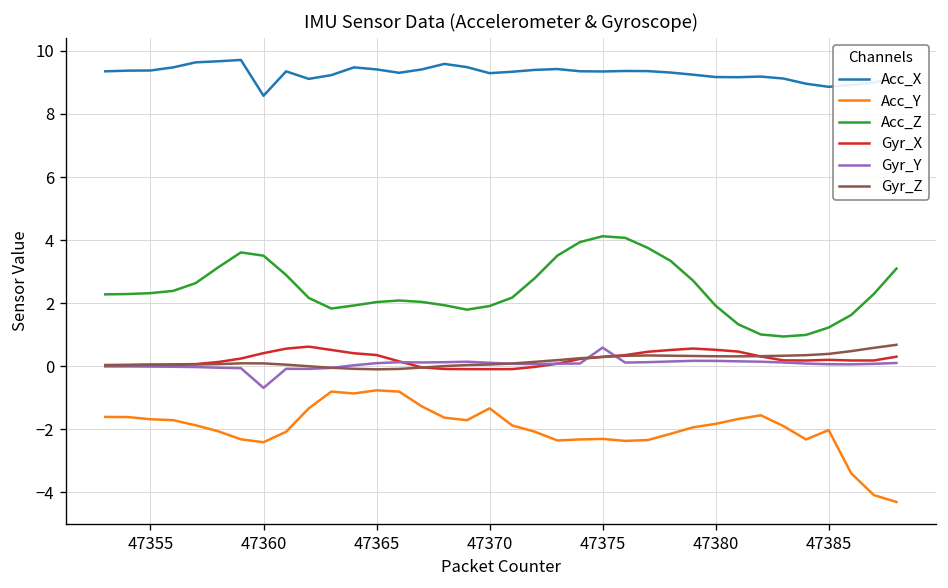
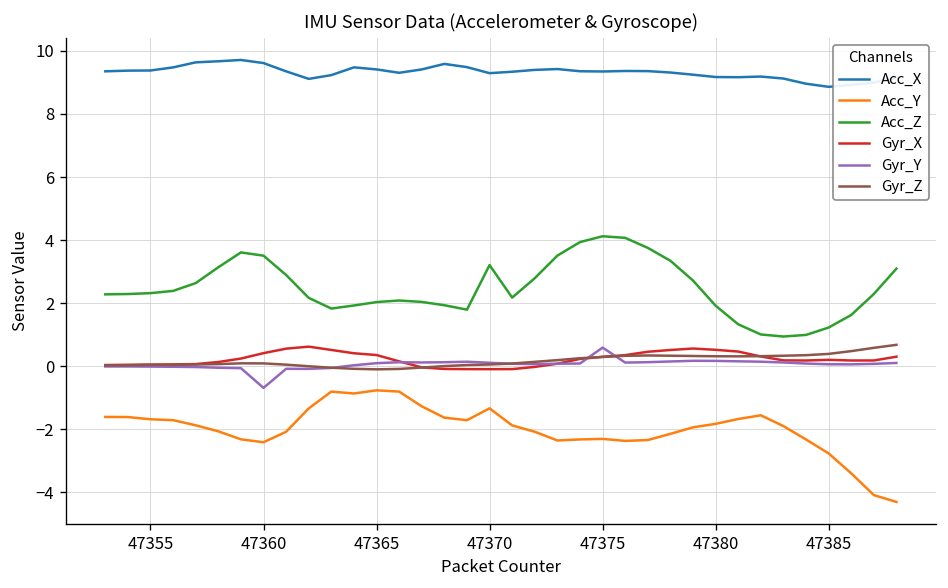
  {
    "Acc_X": {
      "47355": 9.4,
-     "47360": 8.6,
+     "47360": 9.6,
      "47365": 9.4,
      "47370": 9.3,
      "47375": 9.3,
      "47380": 9.2,
      "47385": 8.9
    },
    "Acc_Y": {
      "47355": -1.7,
      "47360": -2.4,
      "47365": -0.8,
      "47370": -1.3,
      "47375": -2.3,
      "47380": -1.8,
-     "47385": -2.0
+     "47385": -2.8
    },
    "Acc_Z": {
      "47355": 2.3,
      "47360": 3.5,
      "47365": 2.0,
-     "47370": 1.9,
+     "47370": 3.2,
      "47375": 4.1,
      "47380": 1.9,
      "47385": 1.2
    },
    "Gyr_X": {
      "47360": 0.4,
      "47365": 0.4,
      "47370": -0.1,
      "47380": 0.5,
      "47385": 0.2
    },
    "Gyr_Y": {
      "47360": -0.7,
      "47365": 0.1,
      "47375": 0.6,
      "47380": 0.2,
      "47385": 0.1
    },
    "Gyr_Z": {
      "47360": 0.1,
      "47365": -0.1,
      "47380": 0.3,
      "47385": 0.4
    }
  }
